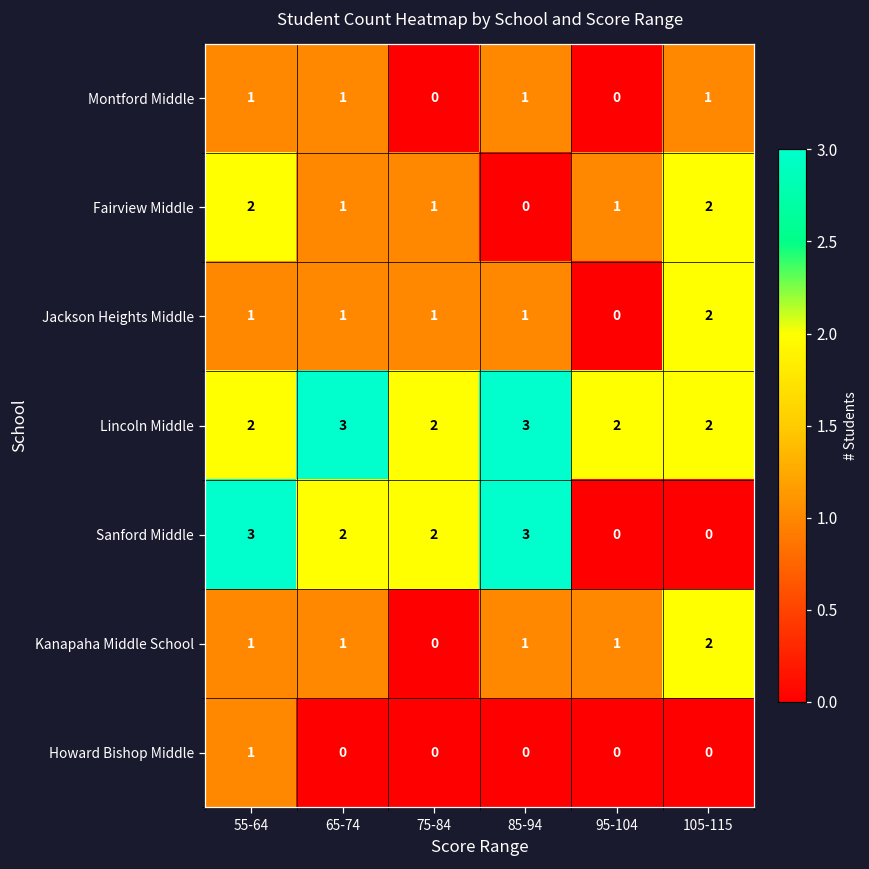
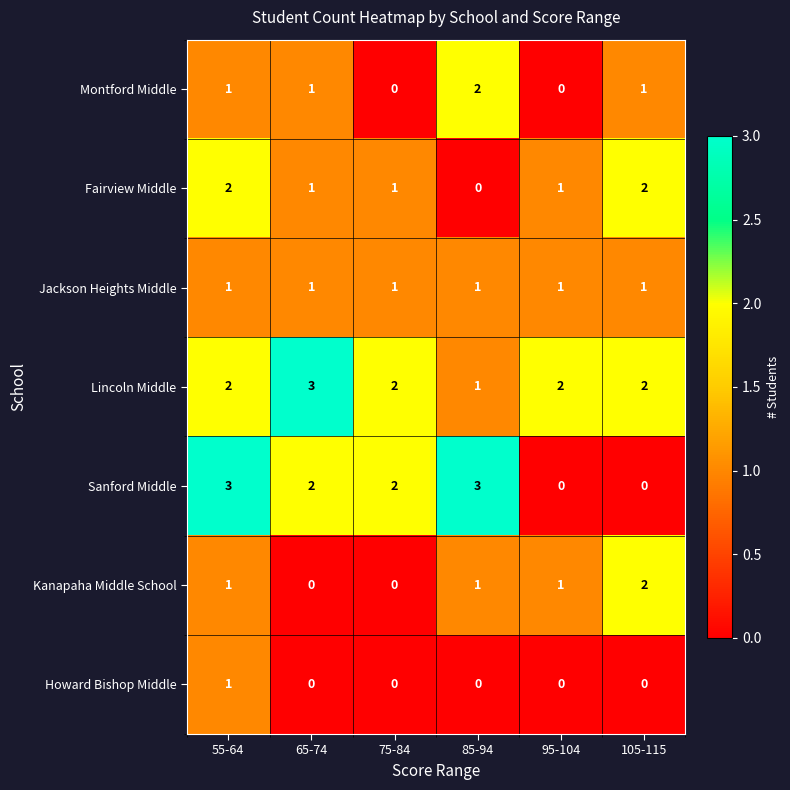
  {
    "Montford Middle": {
      "55-64": 1,
      "65-74": 1,
      "75-84": 0,
-     "85-94": 1,
+     "85-94": 2,
      "95-104": 0,
      "105-115": 1
    },
    "Fairview Middle": {
      "55-64": 2,
      "65-74": 1,
      "75-84": 1,
      "85-94": 0,
      "95-104": 1,
      "105-115": 2
    },
    "Jackson Heights Middle": {
      "55-64": 1,
      "65-74": 1,
      "75-84": 1,
      "85-94": 1,
-     "95-104": 0,
-     "105-115": 2
+     "95-104": 1,
+     "105-115": 1
    },
    "Lincoln Middle": {
      "55-64": 2,
      "65-74": 3,
      "75-84": 2,
-     "85-94": 3,
+     "85-94": 1,
      "95-104": 2,
      "105-115": 2
    },
    "Sanford Middle": {
      "55-64": 3,
      "65-74": 2,
      "75-84": 2,
      "85-94": 3,
      "95-104": 0,
      "105-115": 0
    },
    "Kanapaha Middle School": {
      "55-64": 1,
-     "65-74": 1,
+     "65-74": 0,
      "75-84": 0,
      "85-94": 1,
      "95-104": 1,
      "105-115": 2
    },
    "Howard Bishop Middle": {
      "55-64": 1,
      "65-74": 0,
      "75-84": 0,
      "85-94": 0,
      "95-104": 0,
      "105-115": 0
    }
  }
